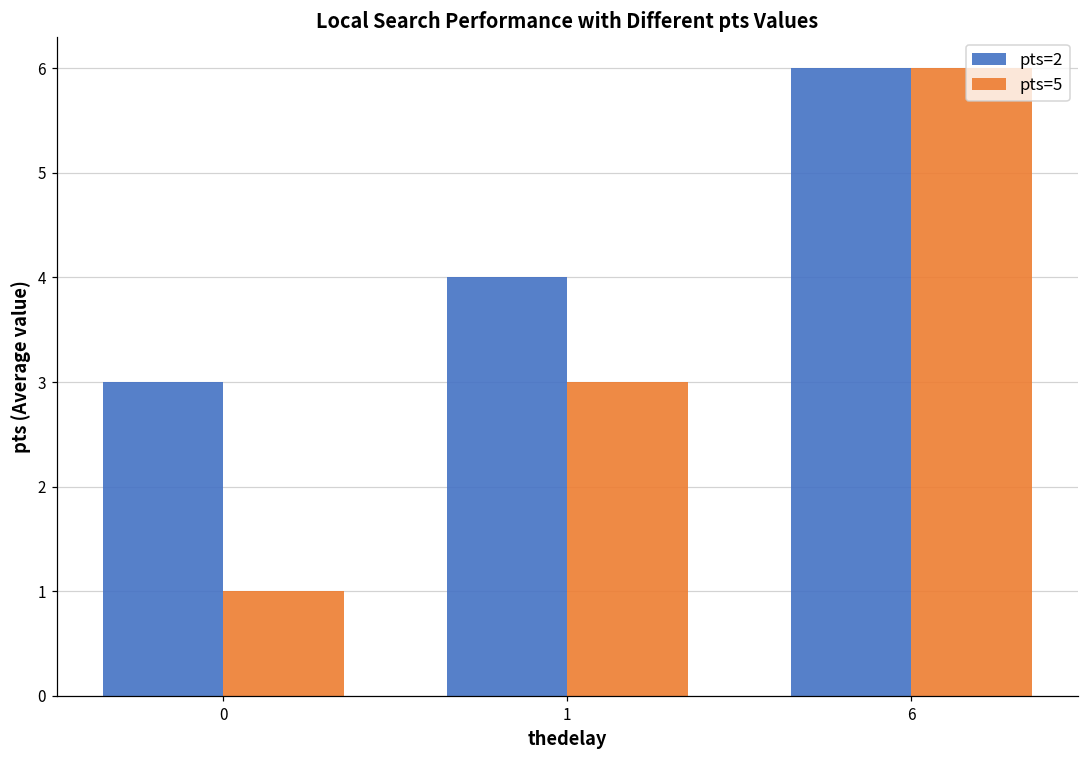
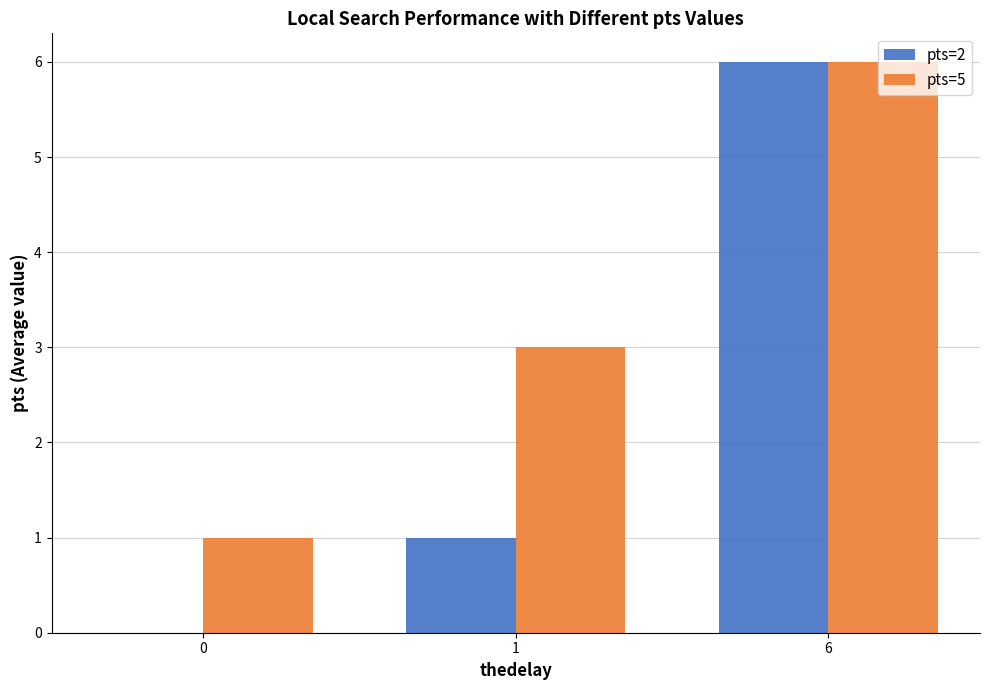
  {
    "pts=2": {
-     "0": 3,
-     "1": 4,
+     "0": 0,
+     "1": 1,
      "6": 6
    },
    "pts=5": {
      "0": 1,
      "1": 3
    }
  }
